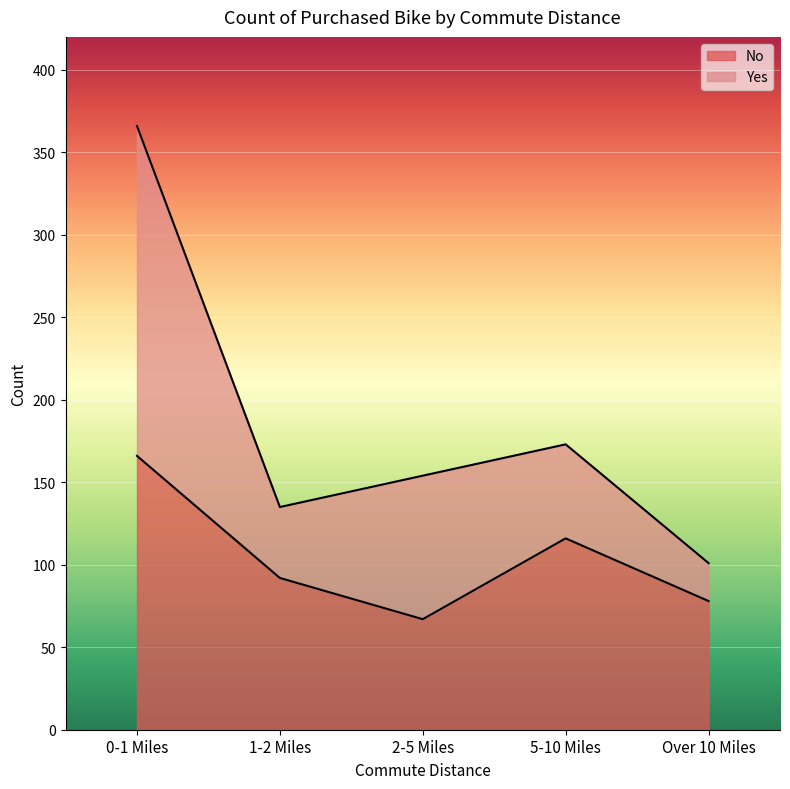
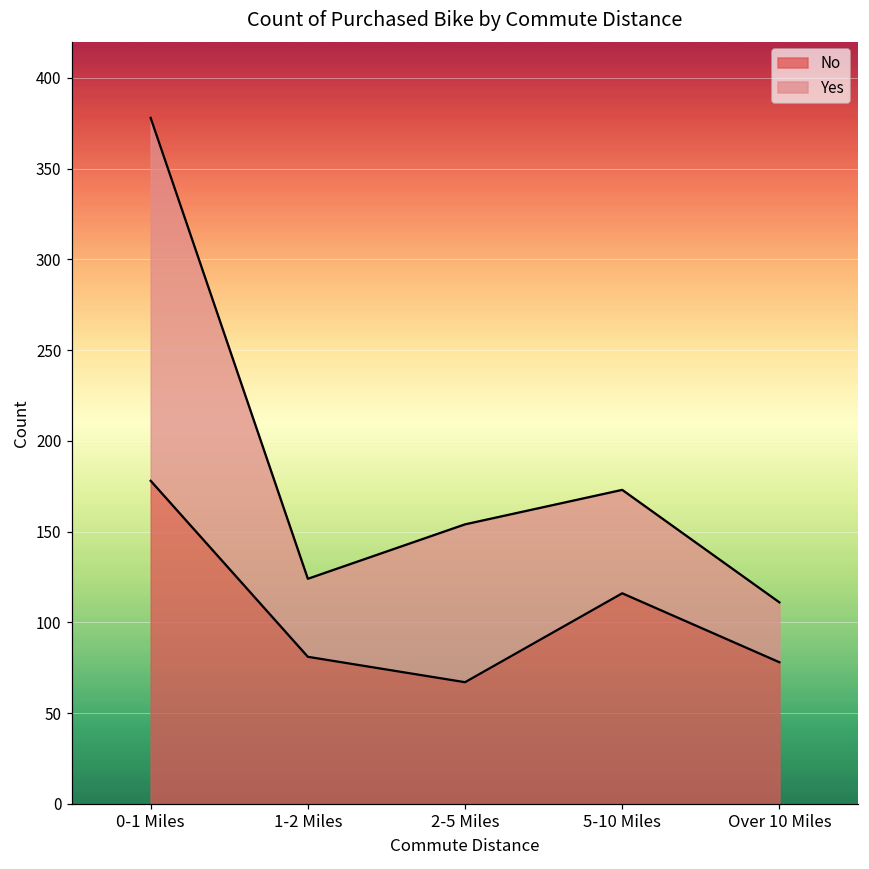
  {
    "No": {
-     "0-1 Miles": 166,
-     "1-2 Miles": 92,
+     "0-1 Miles": 178,
+     "1-2 Miles": 81,
      "2-5 Miles": 67,
      "5-10 Miles": 116,
      "Over 10 Miles": 78
    },
    "Yes": {
      "0-1 Miles": 200,
      "1-2 Miles": 43,
      "2-5 Miles": 87,
      "5-10 Miles": 57,
-     "Over 10 Miles": 23
+     "Over 10 Miles": 33
    }
  }
